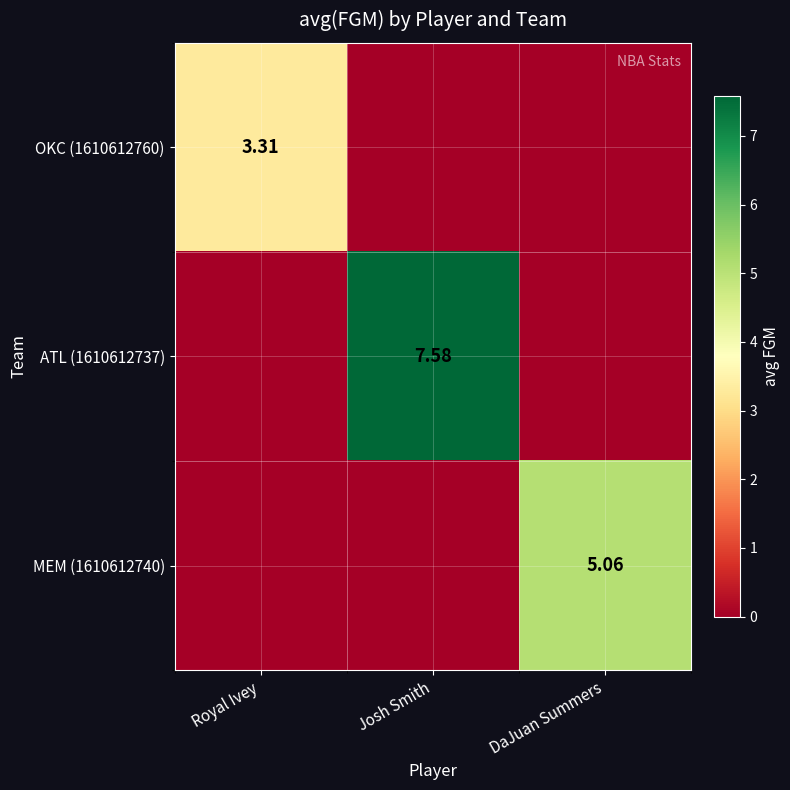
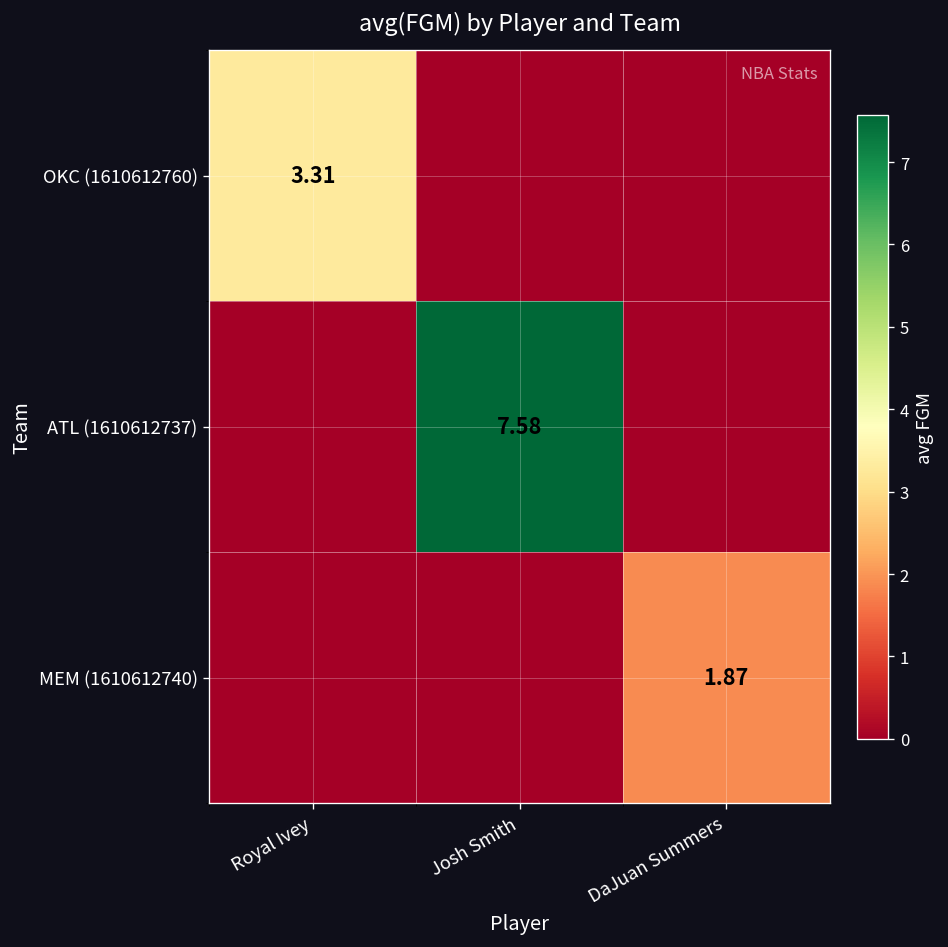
  {
    "OKC (1610612760)": {
      "Royal Ivey": 3.31
    },
    "ATL (1610612737)": {
      "Josh Smith": 7.58
    },
    "MEM (1610612740)": {
-     "DaJuan Summers": 5.06
+     "DaJuan Summers": 1.87
    }
  }
